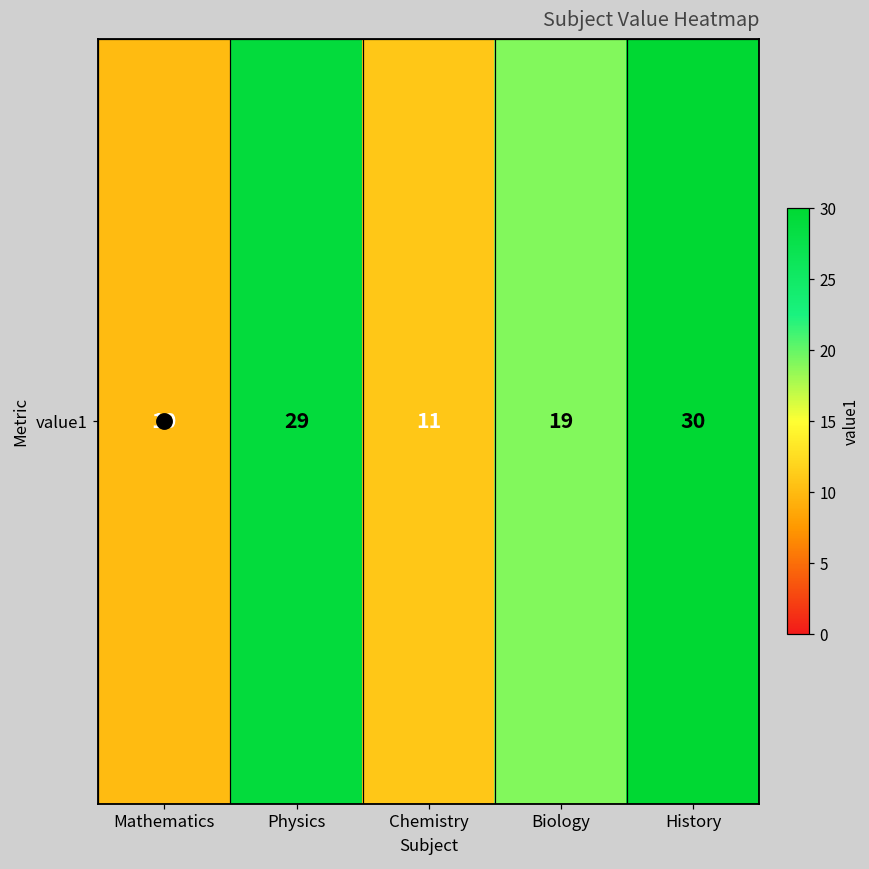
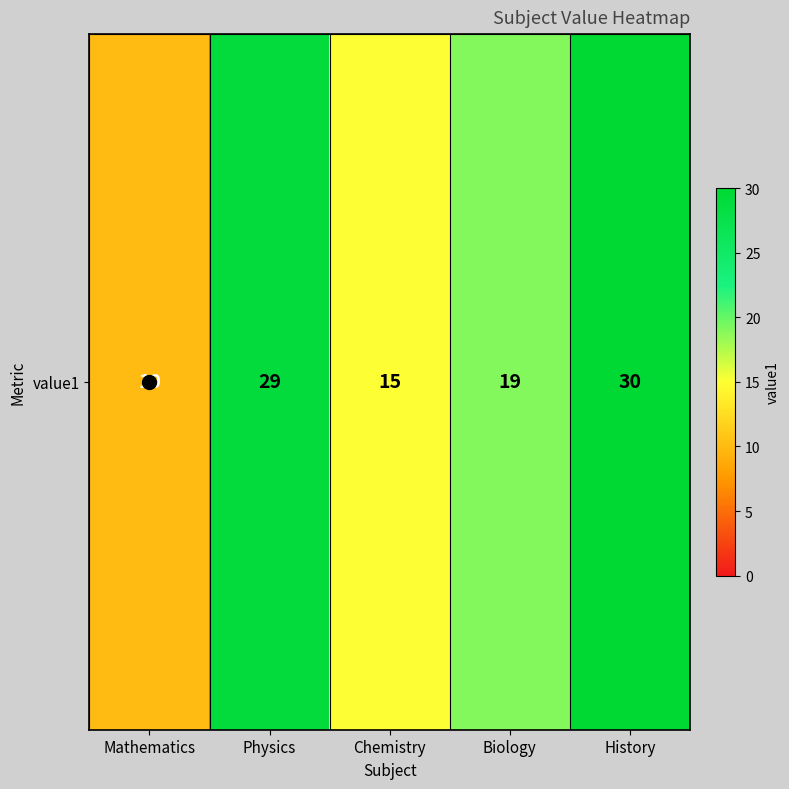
  {
    "value1": {
      "Physics": 29,
-     "Chemistry": 11,
+     "Chemistry": 15,
      "Biology": 19,
      "History": 30
    }
  }
